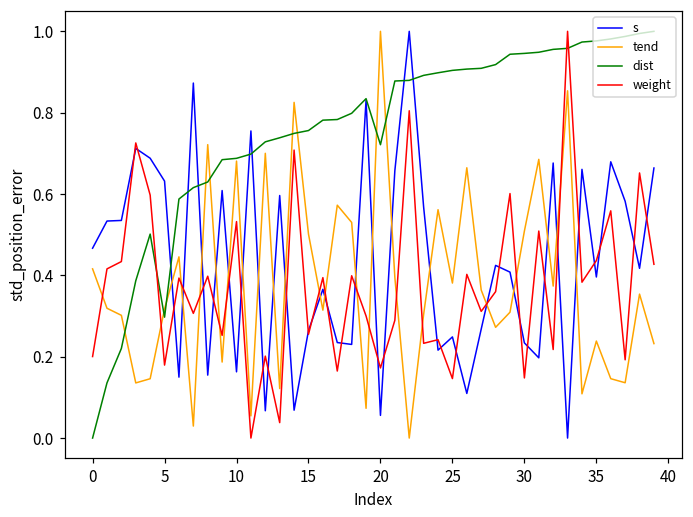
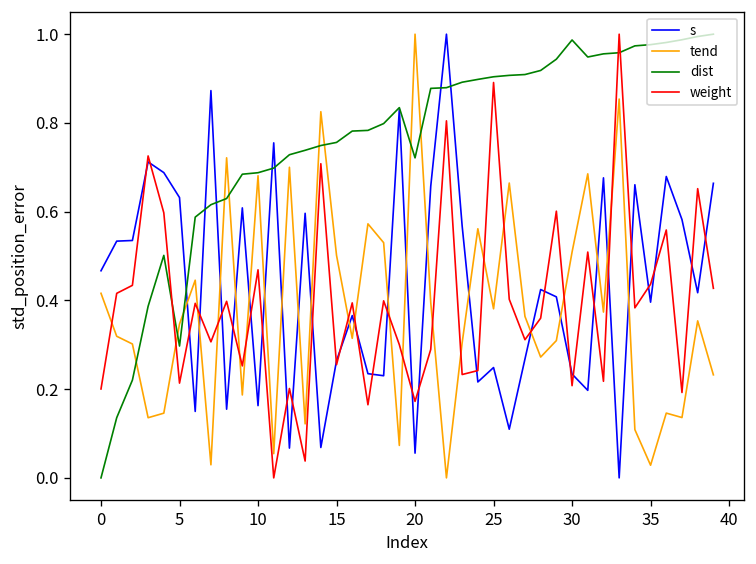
  {
    "s": {
      "0": 0.47,
      "5": 0.63,
      "10": 0.16,
      "15": 0.26,
      "20": 0.06,
      "25": 0.25,
      "30": 0.23,
      "35": 0.40
    },
    "tend": {
      "0": 0.42,
-     "5": 0.32,
+     "5": 0.35,
      "10": 0.68,
      "15": 0.50,
      "20": 1.00,
      "25": 0.38,
      "30": 0.51,
-     "35": 0.24
+     "35": 0.03
    },
    "dist": {
      "0": 0.00,
      "5": 0.30,
      "10": 0.69,
      "15": 0.76,
      "20": 0.72,
      "25": 0.90,
-     "30": 0.95
+     "30": 0.99
    },
    "weight": {
      "0": 0.20,
-     "5": 0.18,
-     "10": 0.53,
+     "5": 0.21,
+     "10": 0.47,
      "15": 0.26,
      "20": 0.17,
-     "25": 0.15,
-     "30": 0.15,
+     "25": 0.89,
+     "30": 0.21,
      "35": 0.44
    }
  }
